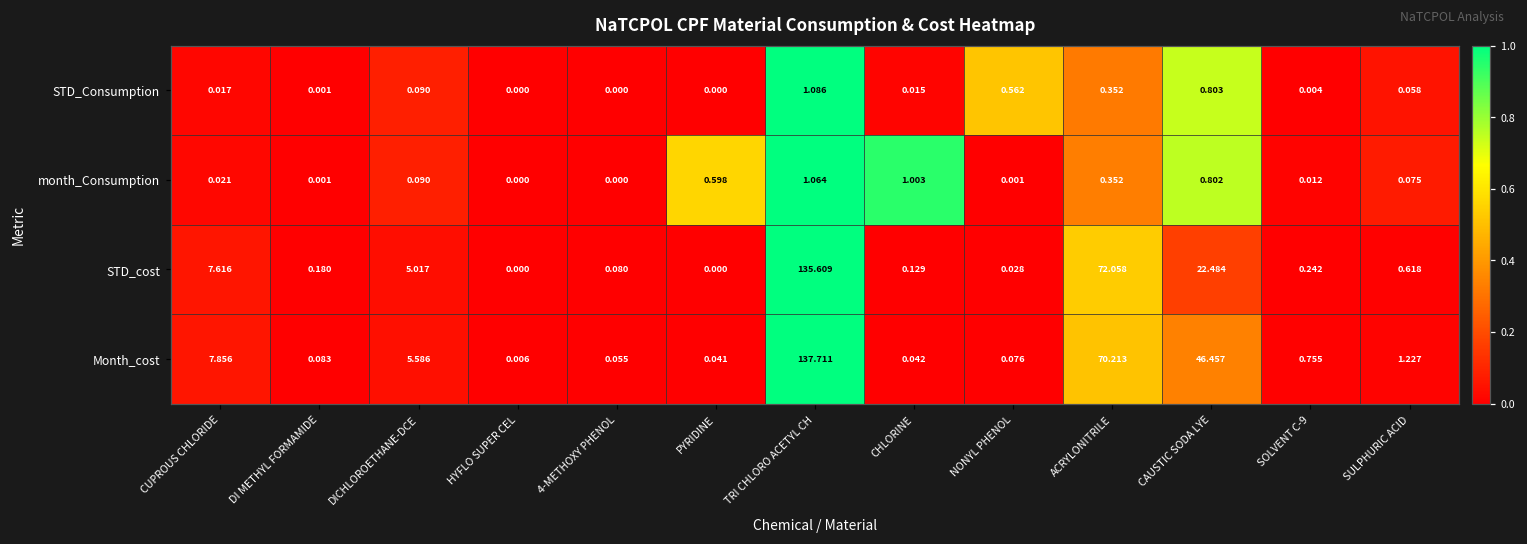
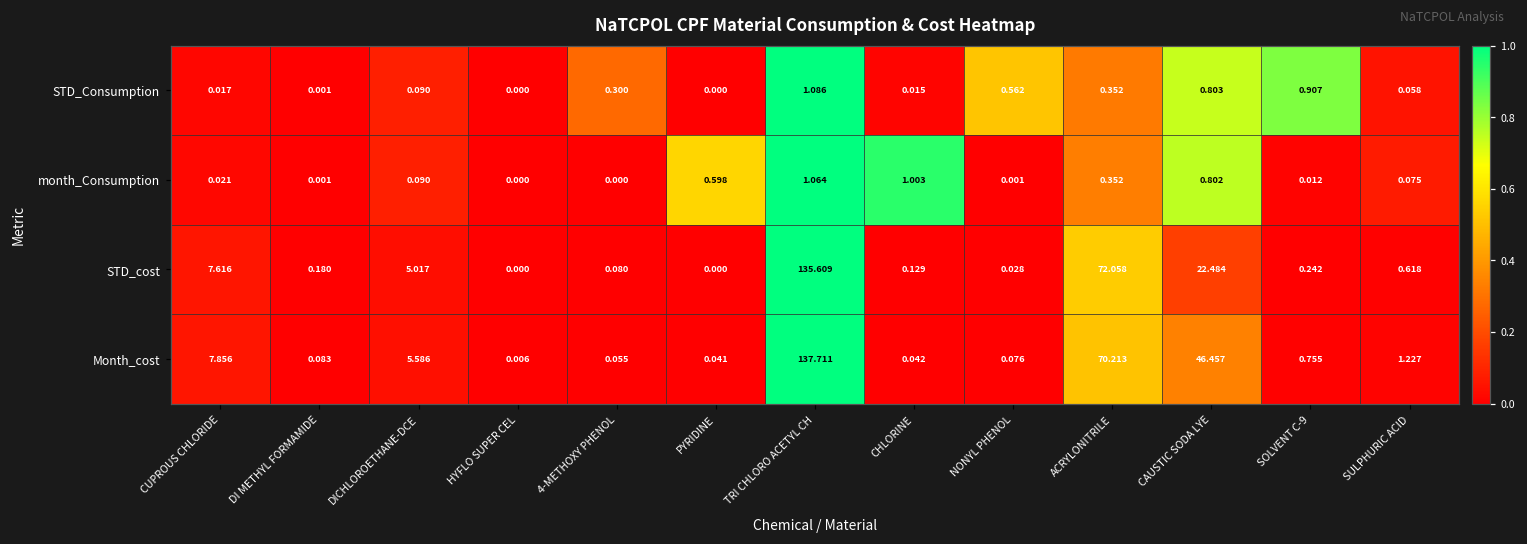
  {
    "STD_Consumption": {
      "CUPROUS CHLORIDE": 0.017,
      "DI METHYL FORMAMIDE": 0.001,
      "DICHLOROETHANE-DCE": 0.090,
      "HYFLO SUPER CEL": 0.000,
-     "4-METHOXY PHENOL": 0.000,
+     "4-METHOXY PHENOL": 0.300,
      "PYRIDINE": 0.000,
      "TRI CHLORO ACETYL CH": 1.086,
      "CHLORINE": 0.015,
      "NONYL PHENOL": 0.562,
      "ACRYLONITRILE": 0.352,
      "CAUSTIC SODA LYE": 0.803,
-     "SOLVENT C-9": 0.004,
+     "SOLVENT C-9": 0.907,
      "SULPHURIC ACID": 0.058
    },
    "month_Consumption": {
      "CUPROUS CHLORIDE": 0.021,
      "DI METHYL FORMAMIDE": 0.001,
      "DICHLOROETHANE-DCE": 0.090,
      "HYFLO SUPER CEL": 0.000,
      "4-METHOXY PHENOL": 0.000,
      "PYRIDINE": 0.598,
      "TRI CHLORO ACETYL CH": 1.064,
      "CHLORINE": 1.003,
      "NONYL PHENOL": 0.001,
      "ACRYLONITRILE": 0.352,
      "CAUSTIC SODA LYE": 0.802,
      "SOLVENT C-9": 0.012,
      "SULPHURIC ACID": 0.075
    },
    "STD_cost": {
      "CUPROUS CHLORIDE": 7.616,
      "DI METHYL FORMAMIDE": 0.180,
      "DICHLOROETHANE-DCE": 5.017,
      "HYFLO SUPER CEL": 0.000,
      "4-METHOXY PHENOL": 0.080,
      "PYRIDINE": 0.000,
      "TRI CHLORO ACETYL CH": 135.609,
      "CHLORINE": 0.129,
      "NONYL PHENOL": 0.028,
      "ACRYLONITRILE": 72.058,
      "CAUSTIC SODA LYE": 22.484,
      "SOLVENT C-9": 0.242,
      "SULPHURIC ACID": 0.618
    },
    "Month_cost": {
      "CUPROUS CHLORIDE": 7.856,
      "DI METHYL FORMAMIDE": 0.083,
      "DICHLOROETHANE-DCE": 5.586,
      "HYFLO SUPER CEL": 0.006,
      "4-METHOXY PHENOL": 0.055,
      "PYRIDINE": 0.041,
      "TRI CHLORO ACETYL CH": 137.711,
      "CHLORINE": 0.042,
      "NONYL PHENOL": 0.076,
      "ACRYLONITRILE": 70.213,
      "CAUSTIC SODA LYE": 46.457,
      "SOLVENT C-9": 0.755,
      "SULPHURIC ACID": 1.227
    }
  }
